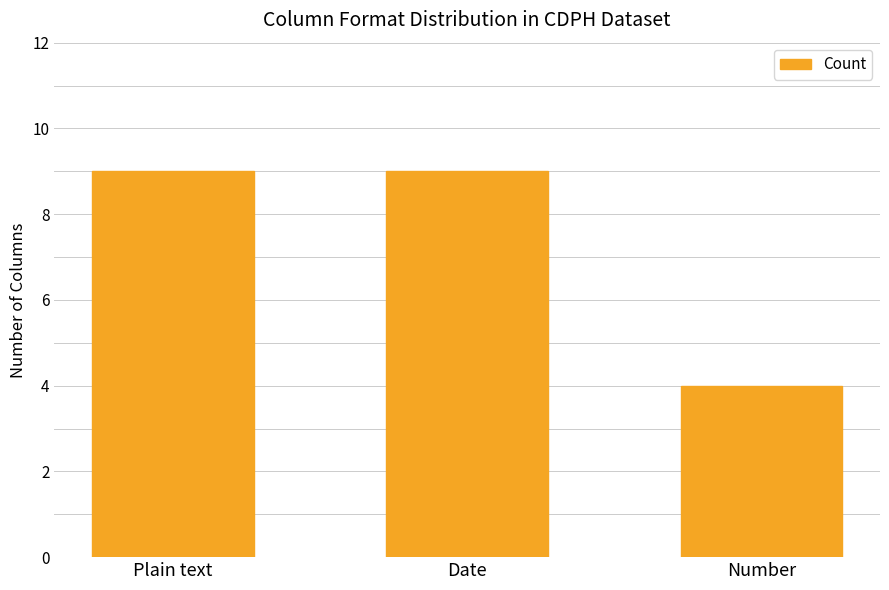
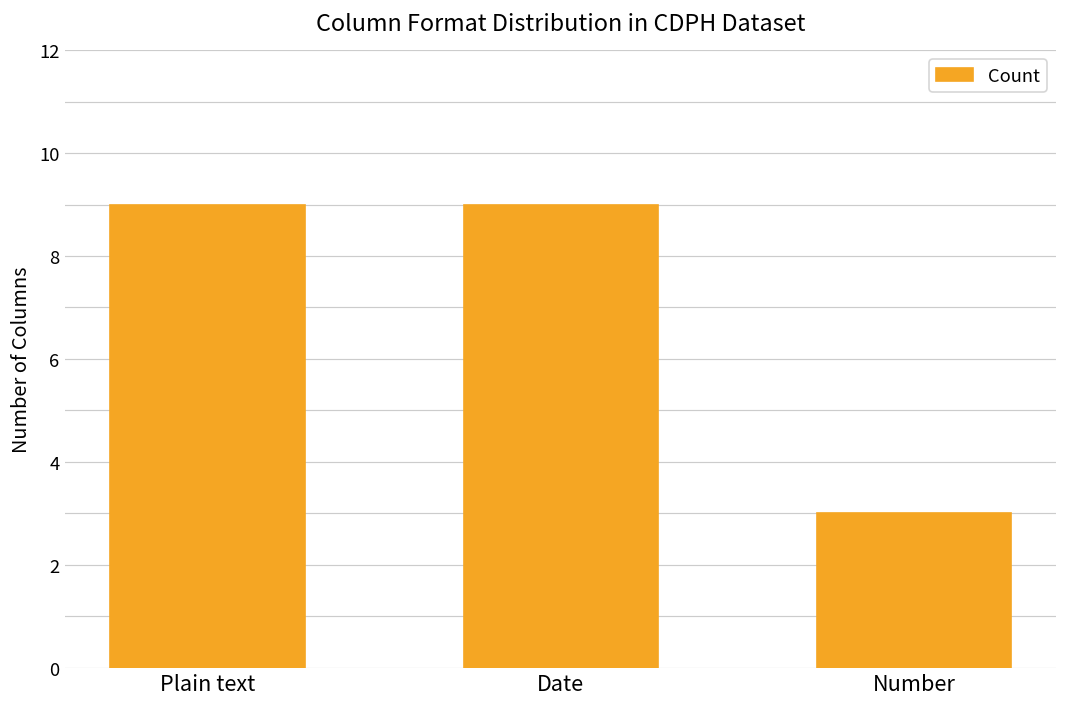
  {
    "Plain text": 9,
    "Date": 9,
-   "Number": 4
+   "Number": 3
  }
